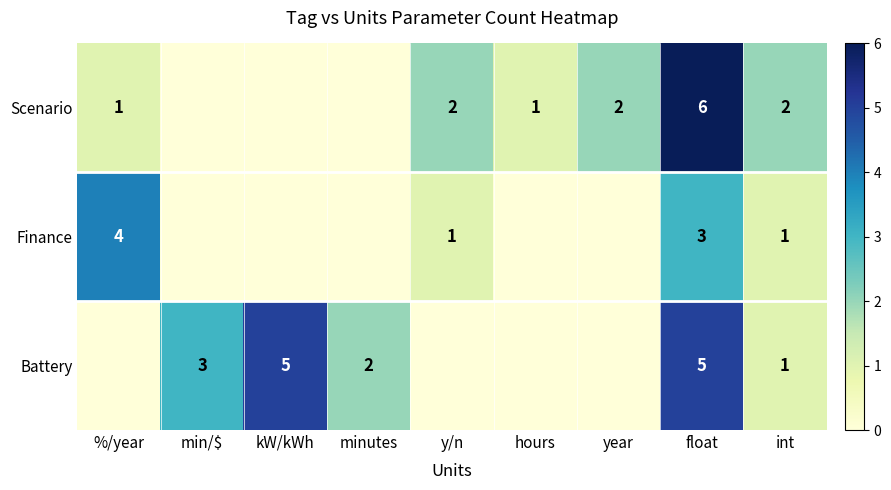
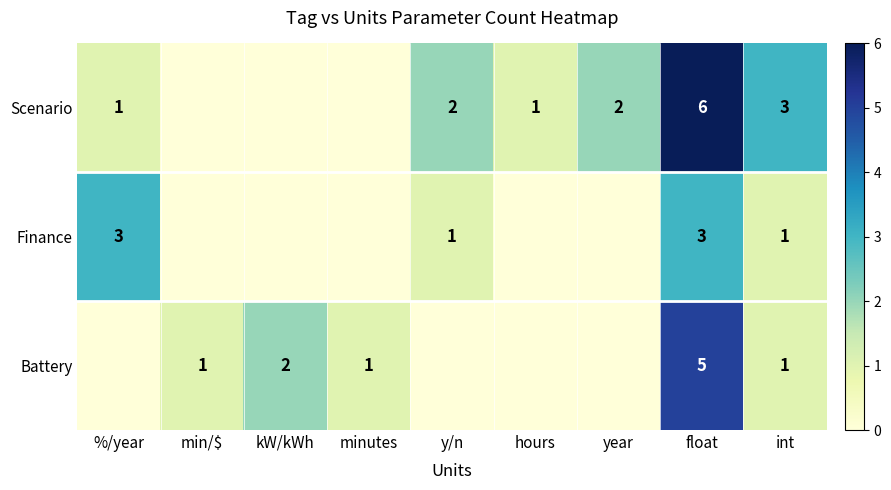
  {
    "Scenario": {
      "%/year": 1,
      "y/n": 2,
      "hours": 1,
      "year": 2,
      "float": 6,
-     "int": 2
+     "int": 3
    },
    "Finance": {
-     "%/year": 4,
+     "%/year": 3,
      "y/n": 1,
      "float": 3,
      "int": 1
    },
    "Battery": {
-     "min/$": 3,
-     "kW/kWh": 5,
-     "minutes": 2,
+     "min/$": 1,
+     "kW/kWh": 2,
+     "minutes": 1,
      "float": 5,
      "int": 1
    }
  }
